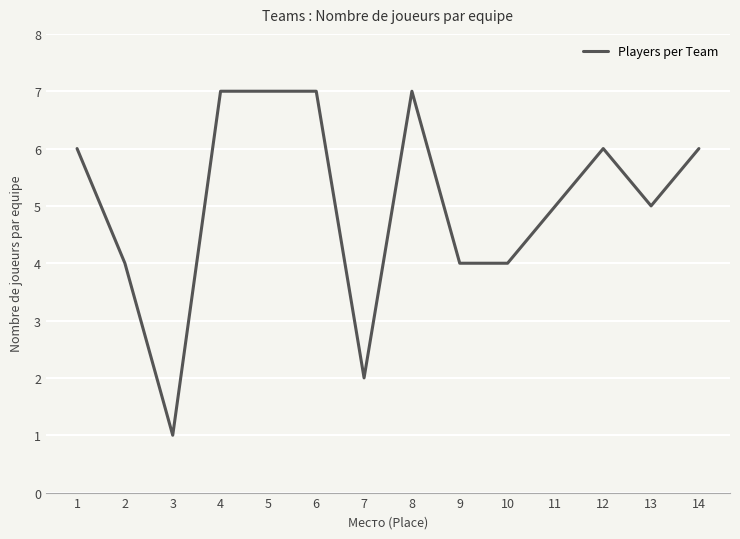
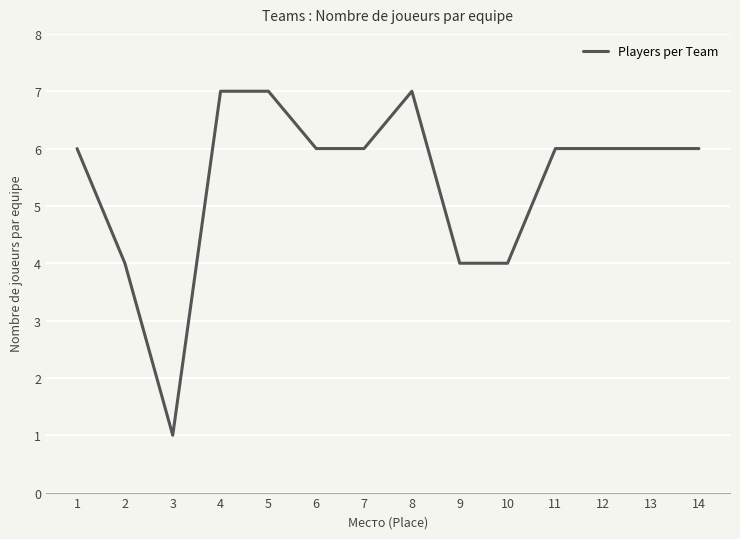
  {
    "1": 6,
    "2": 4,
    "3": 1,
    "4": 7,
    "5": 7,
-   "6": 7,
-   "7": 2,
+   "6": 6,
+   "7": 6,
    "8": 7,
    "9": 4,
    "10": 4,
-   "11": 5,
+   "11": 6,
    "12": 6,
-   "13": 5,
+   "13": 6,
    "14": 6
  }
